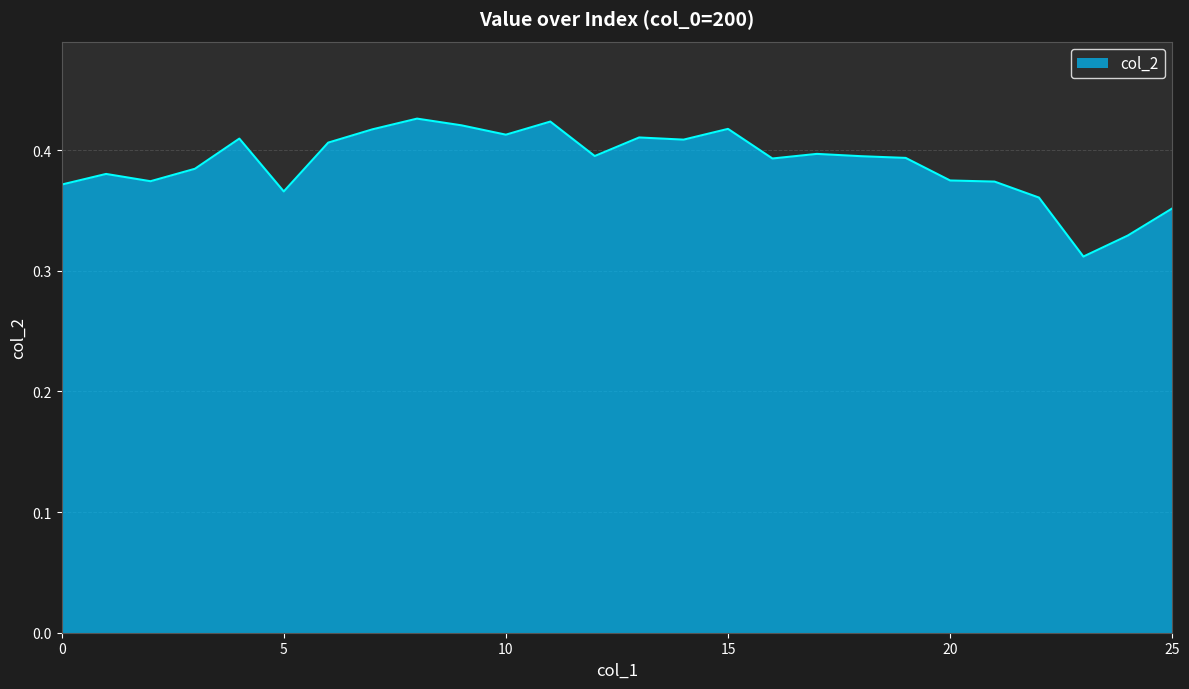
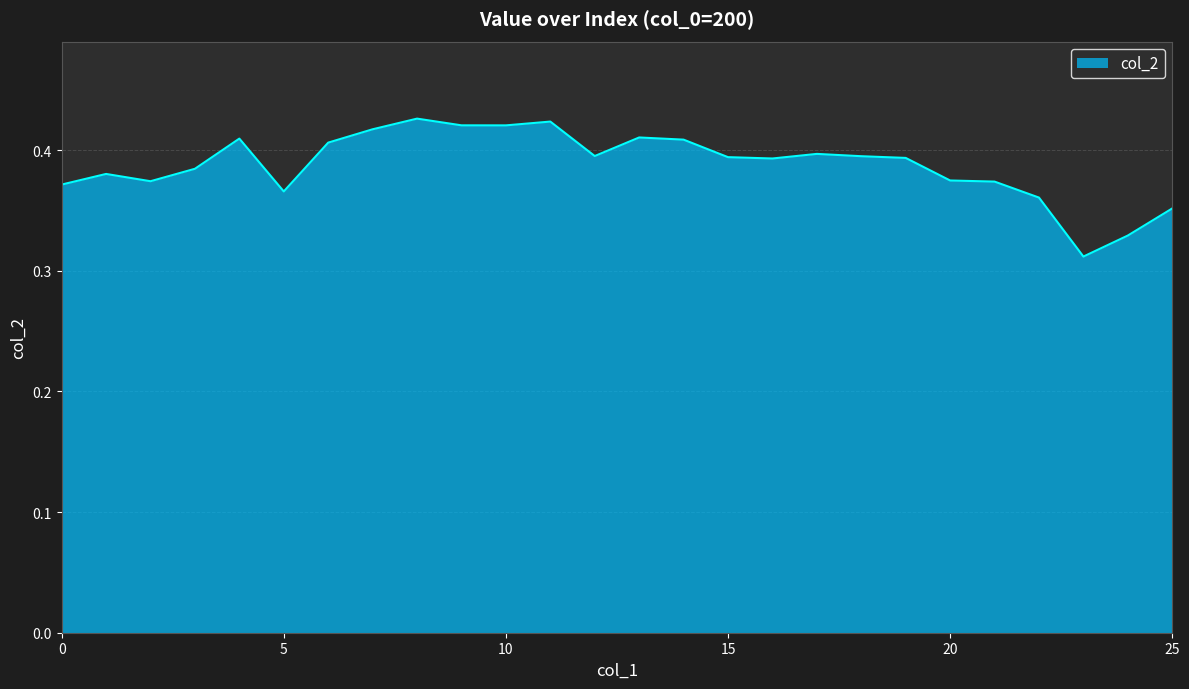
  {
    "0": 0.371,
    "5": 0.366,
-   "10": 0.413,
-   "15": 0.418,
+   "10": 0.420,
+   "15": 0.394,
    "20": 0.375,
    "25": 0.352
  }
